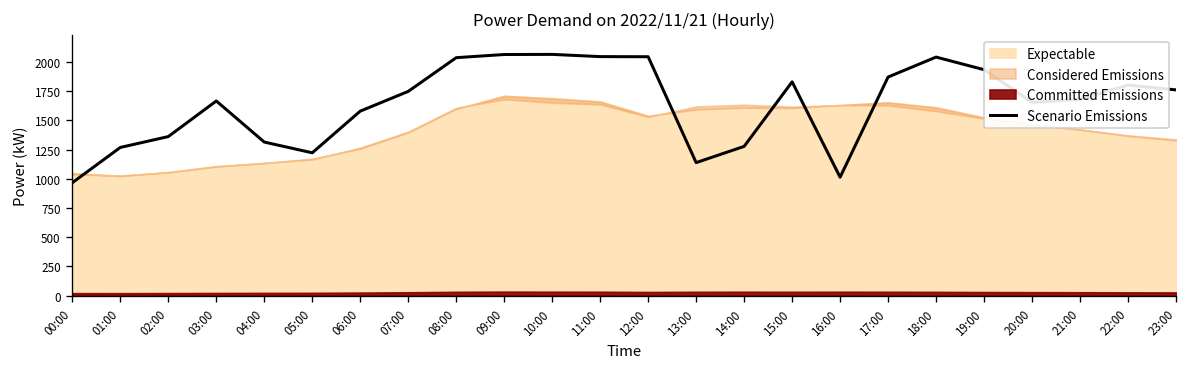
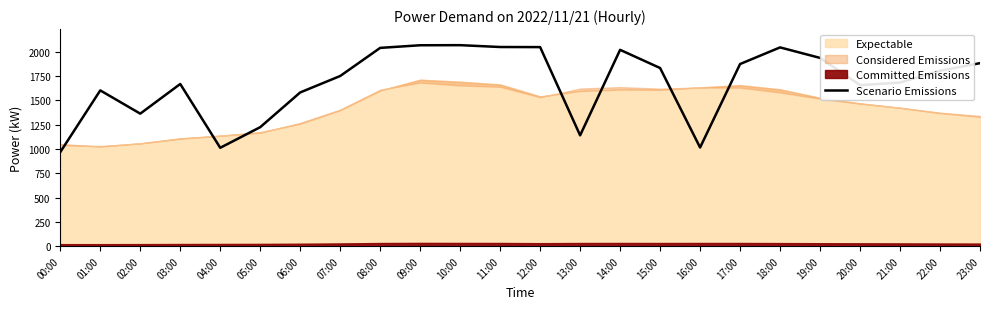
  {
    "Scenario Emissions": {
      "00:00": 1000,
-     "01:00": 1300,
+     "01:00": 1600,
      "02:00": 1400,
      "03:00": 1700,
-     "04:00": 1300,
+     "04:00": 1000,
      "05:00": 1200,
      "06:00": 1600,
      "07:00": 1700,
      "08:00": 2000,
      "09:00": 2100,
      "10:00": 2100,
      "11:00": 2000,
      "12:00": 2000,
      "13:00": 1100,
-     "14:00": 1300,
+     "14:00": 2000,
      "15:00": 1800,
      "16:00": 1000,
      "17:00": 1900,
      "18:00": 2000,
      "19:00": 1900,
-     "23:00": 1800
+     "23:00": 1900
    },
    "Committed Emissions": {
      "07:00": 0,
      "08:00": 0,
      "09:00": 0,
      "10:00": 0,
      "11:00": 0,
      "12:00": 0,
      "13:00": 0,
      "14:00": 0,
      "15:00": 0,
      "16:00": 0,
      "17:00": 0,
      "18:00": 0,
      "19:00": 0,
      "20:00": 0,
      "21:00": 0,
      "22:00": 0,
      "23:00": 0
    }
  }
